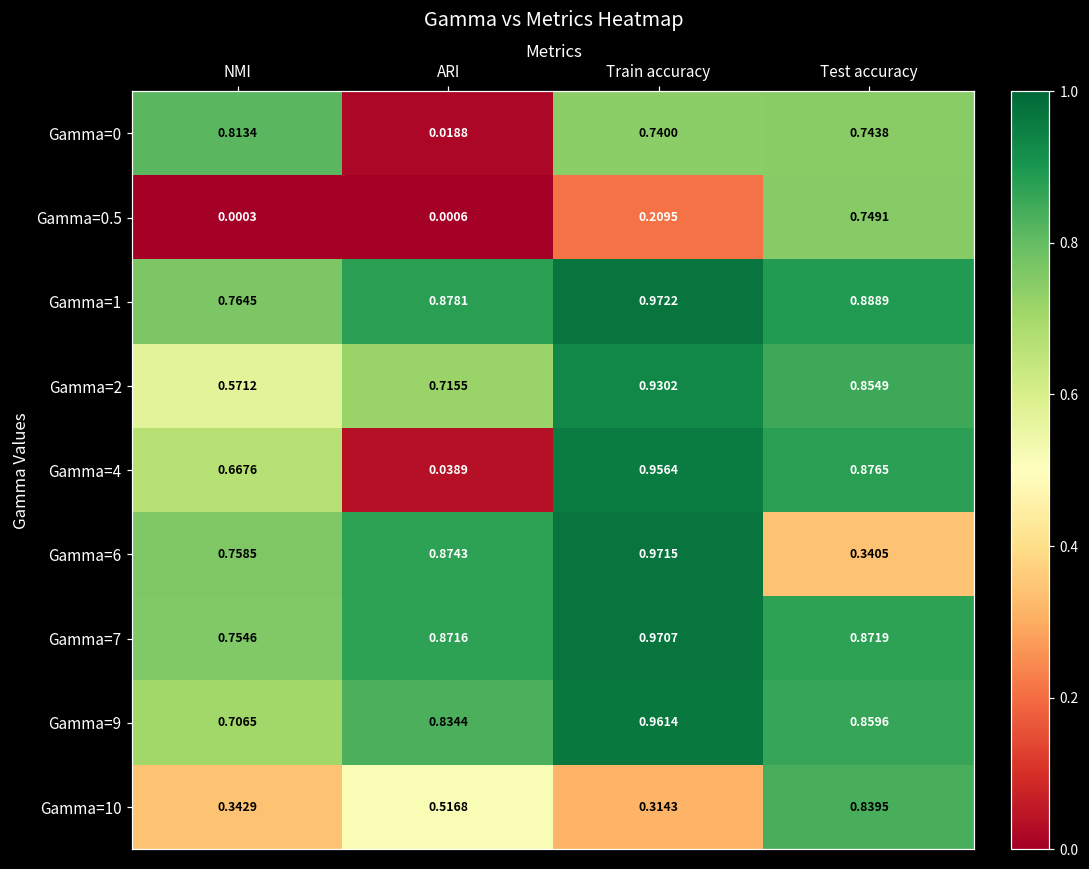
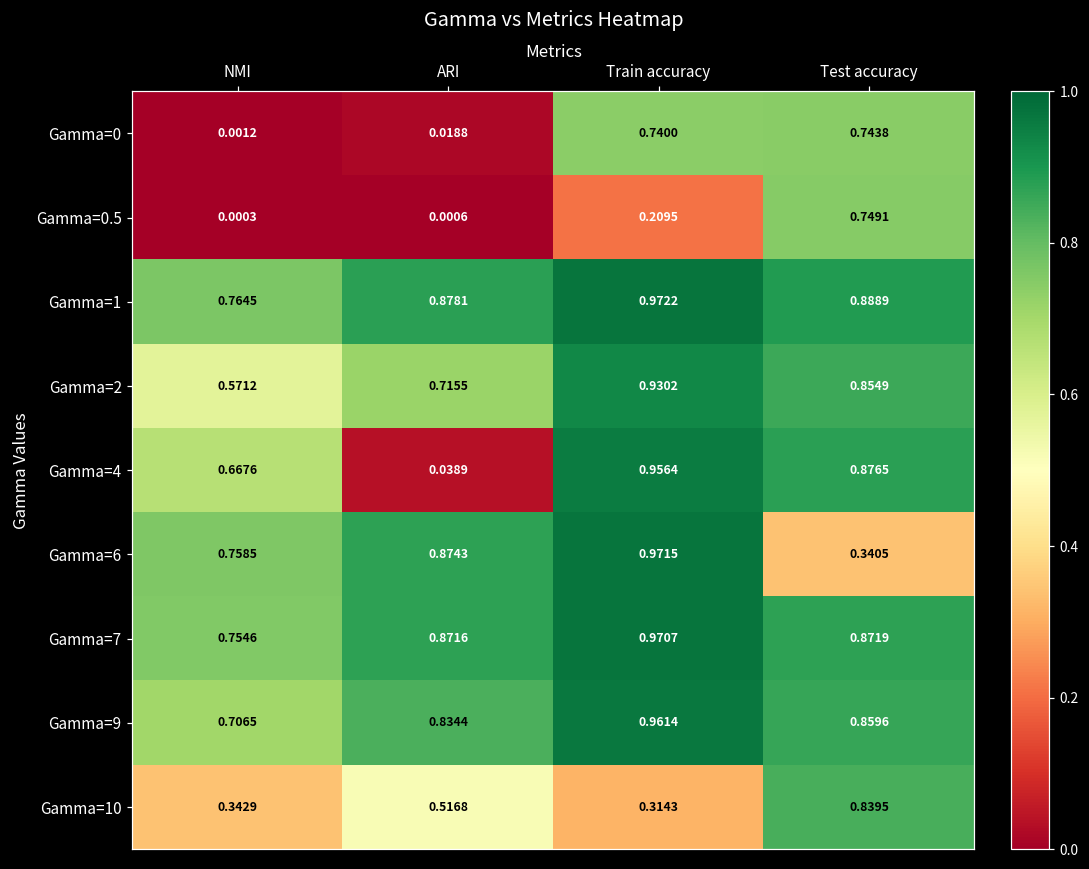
  {
    "Gamma=0": {
-     "NMI": 0.8134,
+     "NMI": 0.0012,
      "ARI": 0.0188,
      "Train accuracy": 0.7400,
      "Test accuracy": 0.7438
    },
    "Gamma=0.5": {
      "NMI": 0.0003,
      "ARI": 0.0006,
      "Train accuracy": 0.2095,
      "Test accuracy": 0.7491
    },
    "Gamma=1": {
      "NMI": 0.7645,
      "ARI": 0.8781,
      "Train accuracy": 0.9722,
      "Test accuracy": 0.8889
    },
    "Gamma=2": {
      "NMI": 0.5712,
      "ARI": 0.7155,
      "Train accuracy": 0.9302,
      "Test accuracy": 0.8549
    },
    "Gamma=4": {
      "NMI": 0.6676,
      "ARI": 0.0389,
      "Train accuracy": 0.9564,
      "Test accuracy": 0.8765
    },
    "Gamma=6": {
      "NMI": 0.7585,
      "ARI": 0.8743,
      "Train accuracy": 0.9715,
      "Test accuracy": 0.3405
    },
    "Gamma=7": {
      "NMI": 0.7546,
      "ARI": 0.8716,
      "Train accuracy": 0.9707,
      "Test accuracy": 0.8719
    },
    "Gamma=9": {
      "NMI": 0.7065,
      "ARI": 0.8344,
      "Train accuracy": 0.9614,
      "Test accuracy": 0.8596
    },
    "Gamma=10": {
      "NMI": 0.3429,
      "ARI": 0.5168,
      "Train accuracy": 0.3143,
      "Test accuracy": 0.8395
    }
  }
